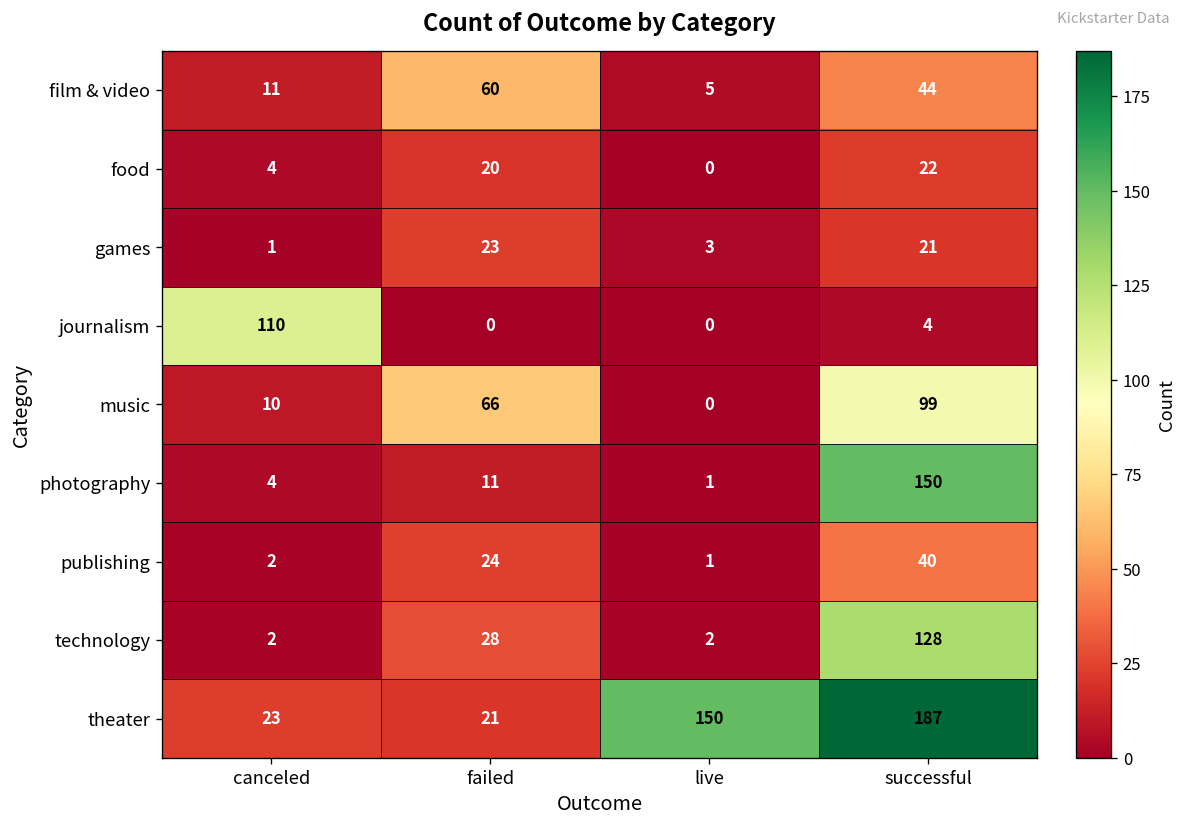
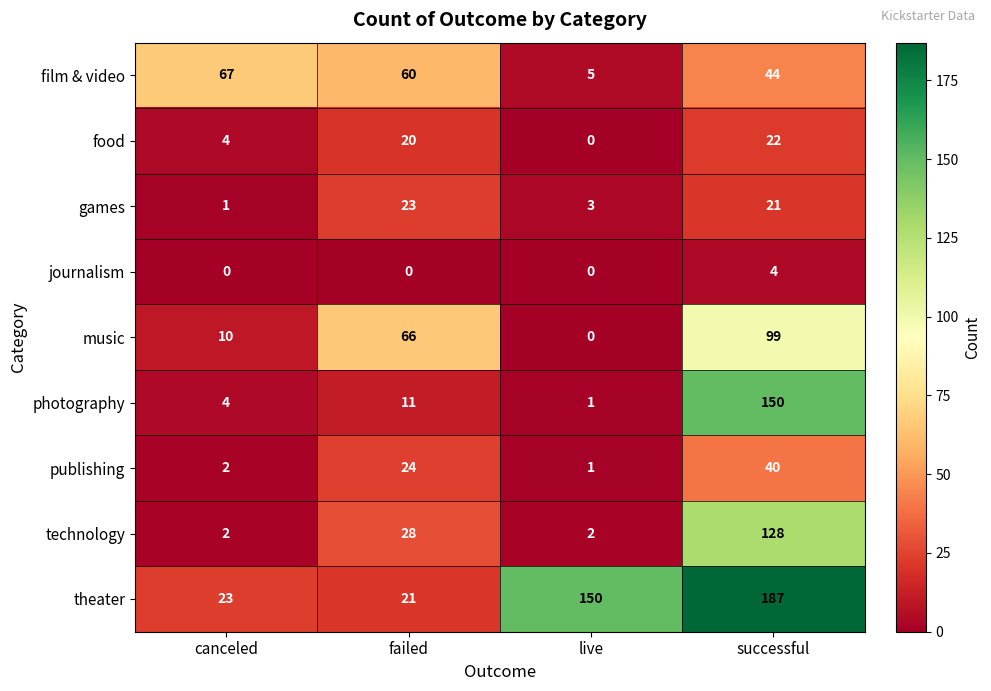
  {
    "film & video": {
-     "canceled": 11,
+     "canceled": 67,
      "failed": 60,
      "live": 5,
      "successful": 44
    },
    "food": {
      "canceled": 4,
      "failed": 20,
      "live": 0,
      "successful": 22
    },
    "games": {
      "canceled": 1,
      "failed": 23,
      "live": 3,
      "successful": 21
    },
    "journalism": {
-     "canceled": 110,
+     "canceled": 0,
      "failed": 0,
      "live": 0,
      "successful": 4
    },
    "music": {
      "canceled": 10,
      "failed": 66,
      "live": 0,
      "successful": 99
    },
    "photography": {
      "canceled": 4,
      "failed": 11,
      "live": 1,
      "successful": 150
    },
    "publishing": {
      "canceled": 2,
      "failed": 24,
      "live": 1,
      "successful": 40
    },
    "technology": {
      "canceled": 2,
      "failed": 28,
      "live": 2,
      "successful": 128
    },
    "theater": {
      "canceled": 23,
      "failed": 21,
      "live": 150,
      "successful": 187
    }
  }
